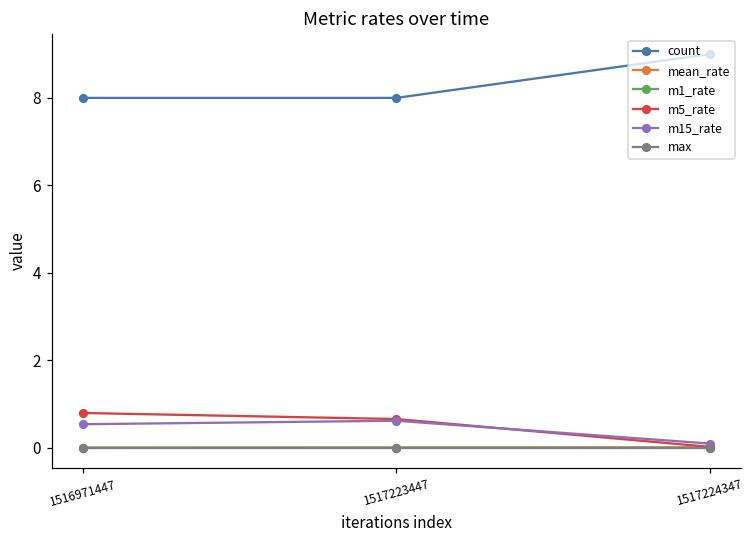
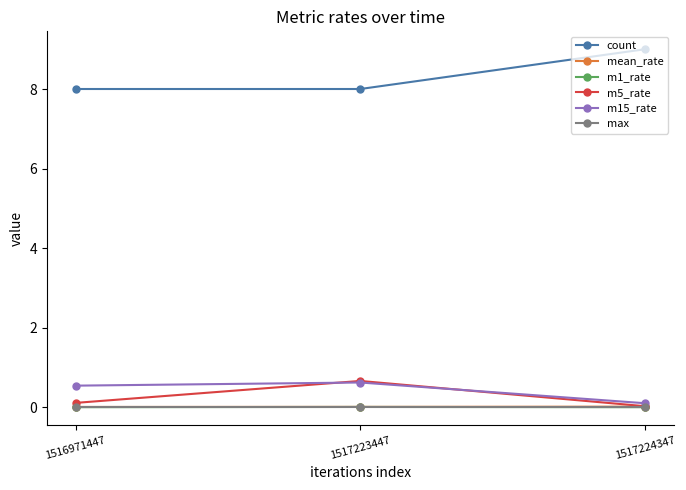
  {
    "count": {
      "1516971447": 8.0,
      "1517223447": 8.0
    },
    "max": {
      "1516971447": 0.0,
      "1517223447": 0.0
    },
    "m5_rate": {
-     "1516971447": 0.8
+     "1516971447": 0.1
    },
    "m15_rate": {
      "1516971447": 0.5,
      "1517224347": 0.1
    }
  }
